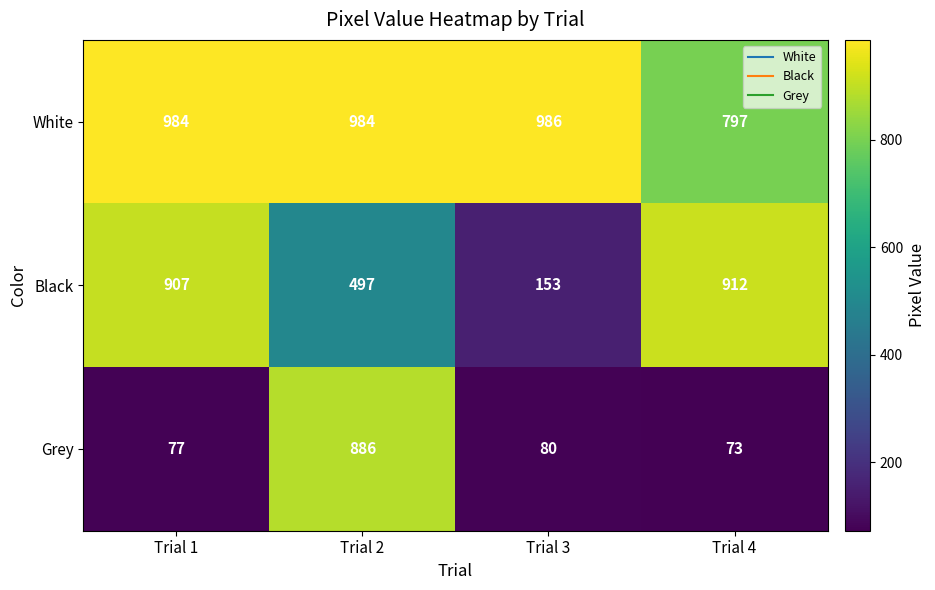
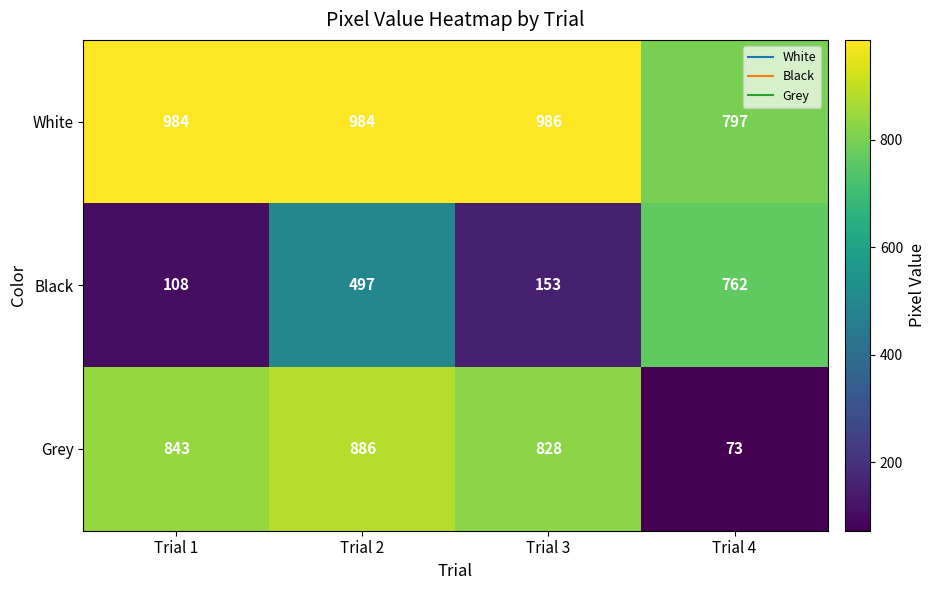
  {
    "White": {
      "Trial 1": 984,
      "Trial 2": 984,
      "Trial 3": 986,
      "Trial 4": 797
    },
    "Black": {
-     "Trial 1": 907,
+     "Trial 1": 108,
      "Trial 2": 497,
      "Trial 3": 153,
-     "Trial 4": 912
+     "Trial 4": 762
    },
    "Grey": {
-     "Trial 1": 77,
+     "Trial 1": 843,
      "Trial 2": 886,
-     "Trial 3": 80,
+     "Trial 3": 828,
      "Trial 4": 73
    }
  }
